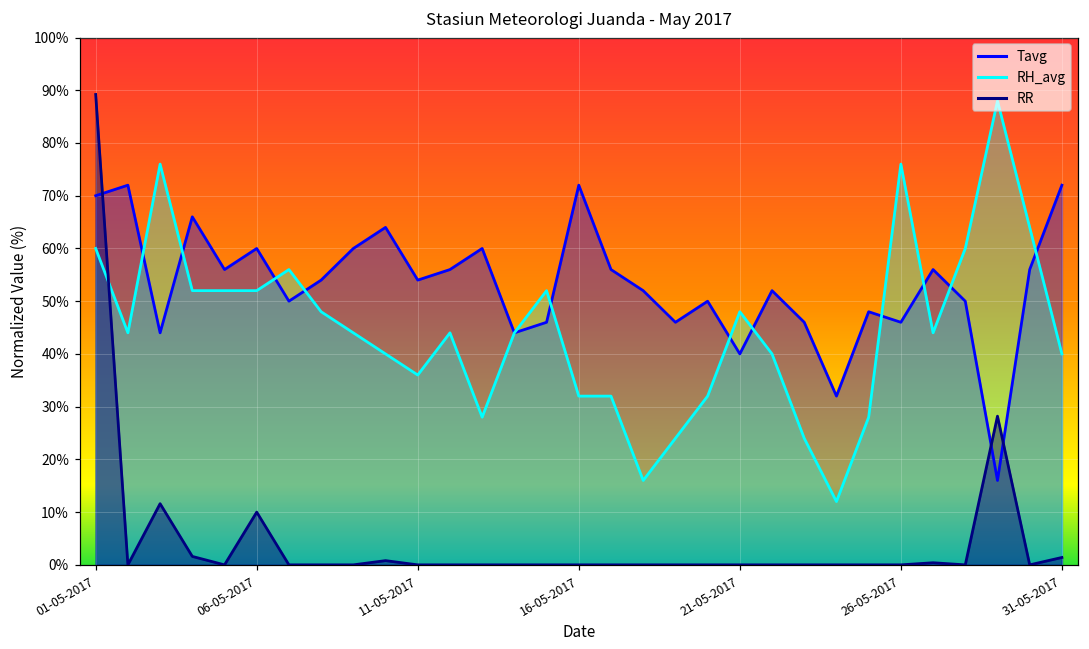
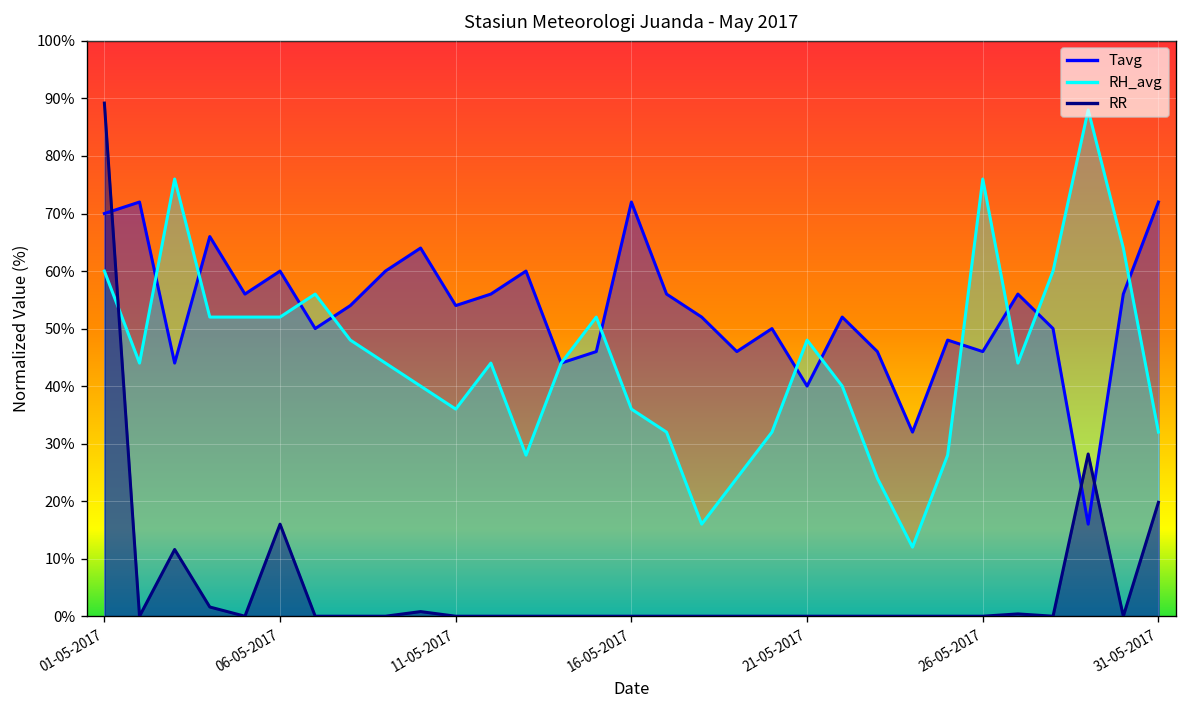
  {
    "Tavg": {
      "01-05-2017": "70%",
      "06-05-2017": "60%",
      "11-05-2017": "54%",
      "16-05-2017": "72%",
      "21-05-2017": "40%",
      "26-05-2017": "46%",
      "31-05-2017": "72%"
    },
    "RH_avg": {
      "01-05-2017": "60%",
      "06-05-2017": "52%",
      "11-05-2017": "36%",
-     "16-05-2017": "32%",
+     "16-05-2017": "36%",
      "21-05-2017": "48%",
      "26-05-2017": "76%",
-     "31-05-2017": "40%"
+     "31-05-2017": "32%"
    },
    "RR": {
      "01-05-2017": "89%",
-     "06-05-2017": "10%",
+     "06-05-2017": "16%",
      "11-05-2017": "0%",
      "16-05-2017": "0%",
      "21-05-2017": "0%",
      "26-05-2017": "0%",
-     "31-05-2017": "1%"
+     "31-05-2017": "20%"
    }
  }
